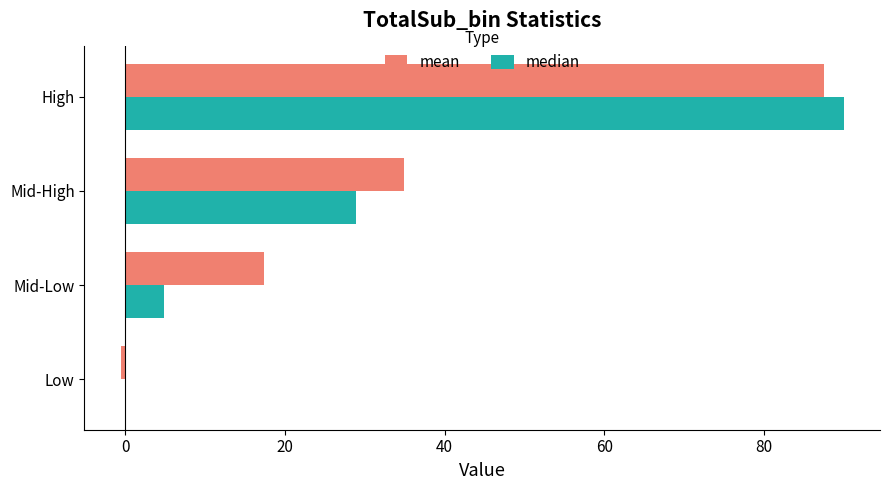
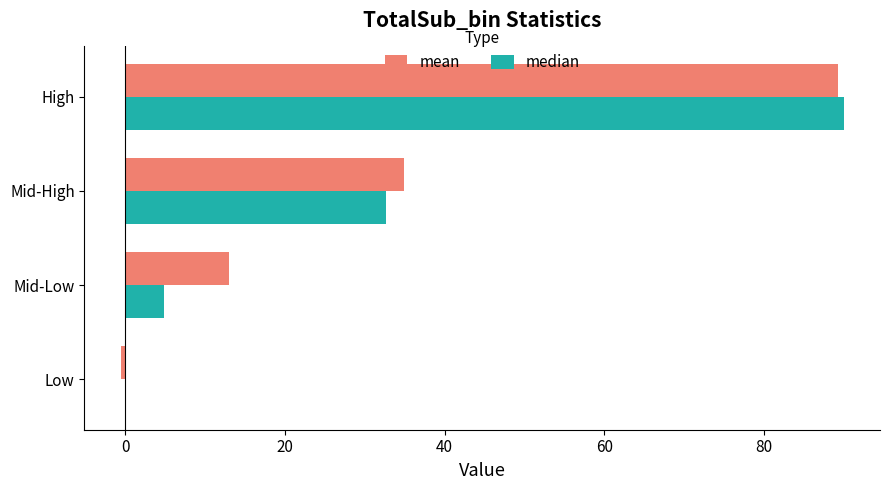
  {
    "mean": {
-     "High": 88,
+     "High": 89,
      "Mid-High": 35,
-     "Mid-Low": 17,
+     "Mid-Low": 13,
      "Low": -1
    },
    "median": {
      "High": 90,
-     "Mid-High": 29,
+     "Mid-High": 33,
      "Mid-Low": 5,
      "Low": 0
    }
  }
